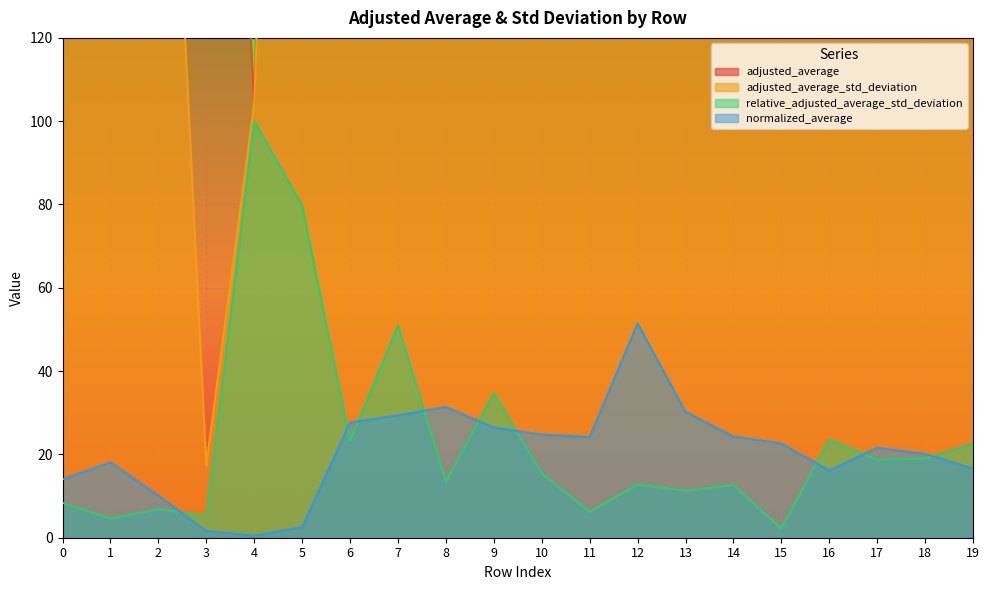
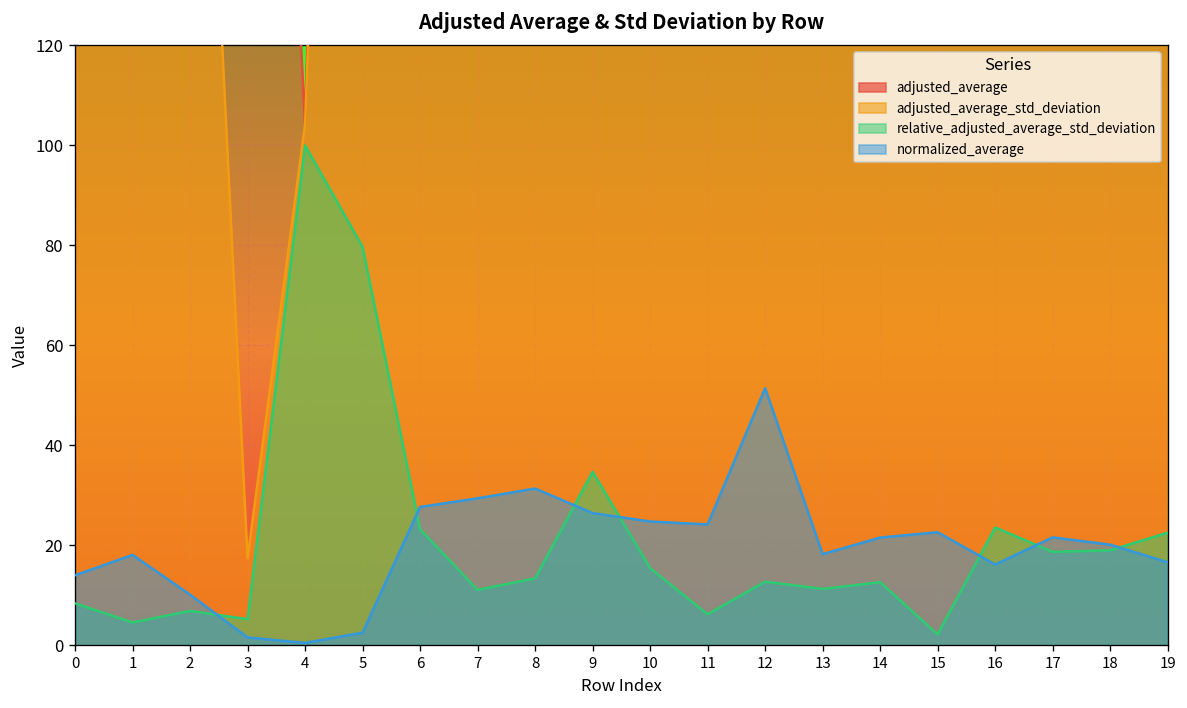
  {
    "adjusted_average_std_deviation": {
      "3": 17
    },
    "relative_adjusted_average_std_deviation": {
      "0": 8,
      "1": 5,
      "2": 7,
      "3": 5,
      "4": 100,
      "5": 80,
      "6": 23,
-     "7": 51,
+     "7": 11,
      "8": 13,
      "9": 35,
      "10": 15,
      "11": 6,
      "12": 13,
      "13": 11,
      "14": 13,
      "15": 2,
      "16": 24,
      "17": 19,
      "18": 19,
      "19": 23
    },
    "normalized_average": {
      "0": 14,
      "1": 18,
      "2": 10,
      "3": 2,
      "4": 0,
      "5": 3,
      "6": 28,
      "7": 29,
      "8": 31,
      "9": 26,
      "10": 25,
      "11": 24,
      "12": 51,
-     "13": 30,
-     "14": 24,
+     "13": 18,
+     "14": 22,
      "15": 23,
      "16": 16,
      "17": 22,
      "18": 20,
      "19": 17
    }
  }
